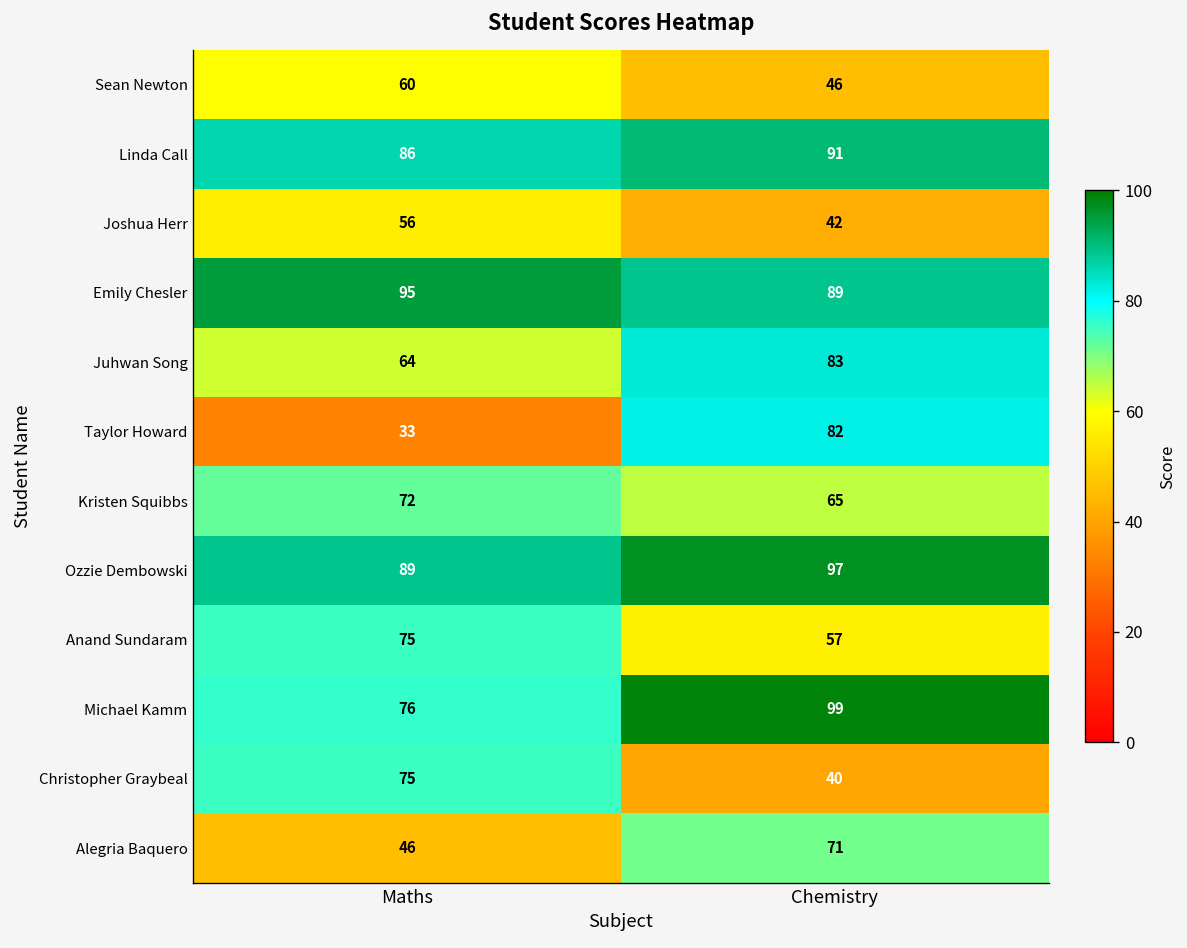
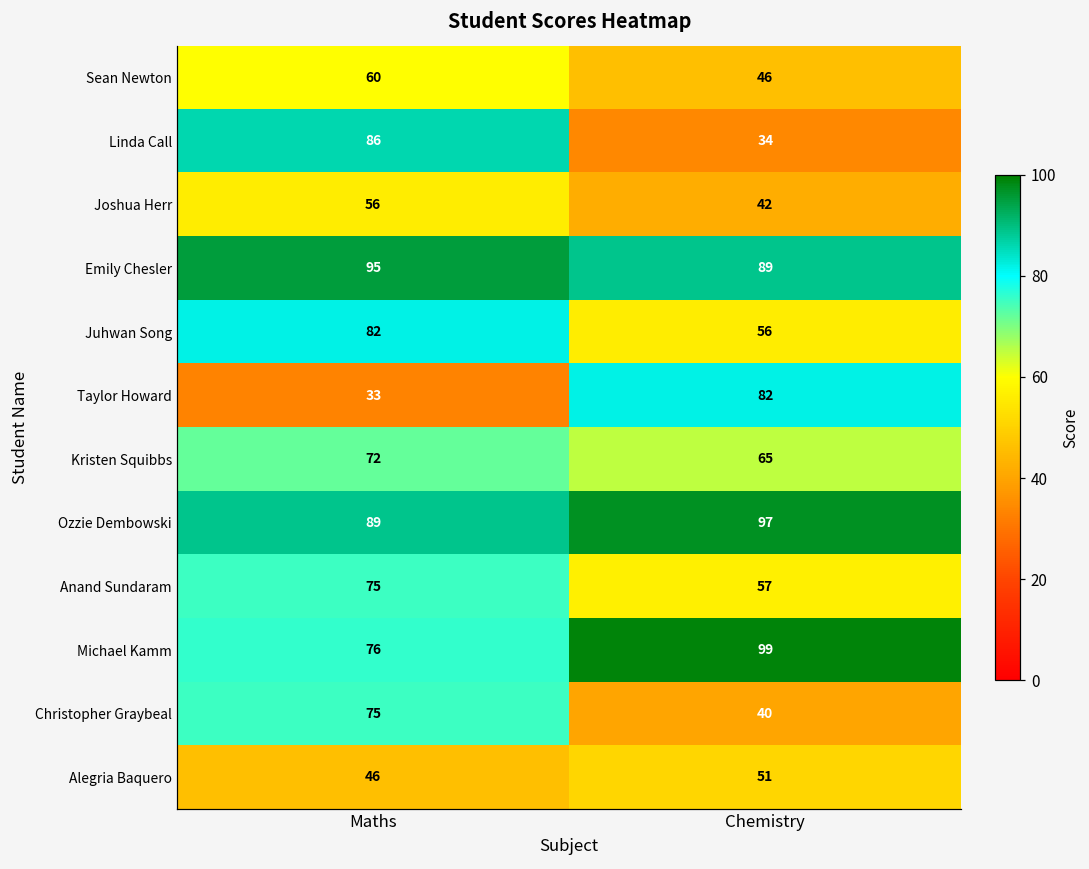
  {
    "Sean Newton": {
      "Maths": 60,
      "Chemistry": 46
    },
    "Linda Call": {
      "Maths": 86,
-     "Chemistry": 91
+     "Chemistry": 34
    },
    "Joshua Herr": {
      "Maths": 56,
      "Chemistry": 42
    },
    "Emily Chesler": {
      "Maths": 95,
      "Chemistry": 89
    },
    "Juhwan Song": {
-     "Maths": 64,
-     "Chemistry": 83
+     "Maths": 82,
+     "Chemistry": 56
    },
    "Taylor Howard": {
      "Maths": 33,
      "Chemistry": 82
    },
    "Kristen Squibbs": {
      "Maths": 72,
      "Chemistry": 65
    },
    "Ozzie Dembowski": {
      "Maths": 89,
      "Chemistry": 97
    },
    "Anand Sundaram": {
      "Maths": 75,
      "Chemistry": 57
    },
    "Michael Kamm": {
      "Maths": 76,
      "Chemistry": 99
    },
    "Christopher Graybeal": {
      "Maths": 75,
      "Chemistry": 40
    },
    "Alegria Baquero": {
      "Maths": 46,
-     "Chemistry": 71
+     "Chemistry": 51
    }
  }
